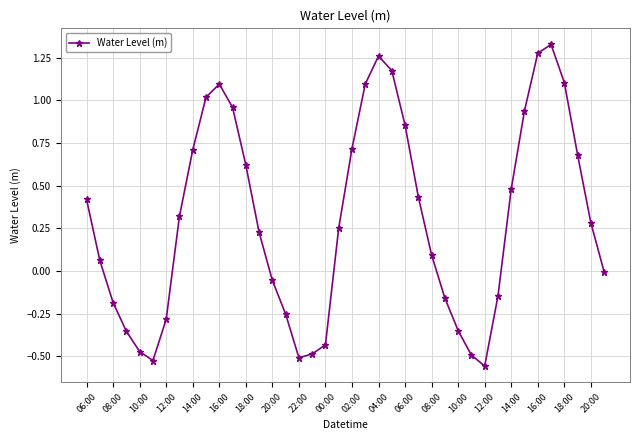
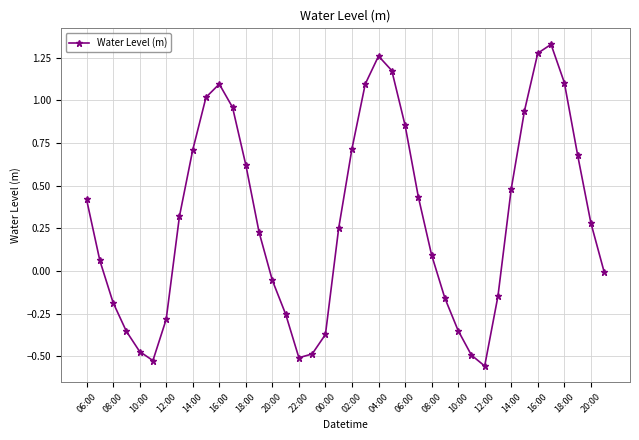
  {
    "22:00": -0.51,
-   "00:00": -0.43,
+   "00:00": -0.37,
    "02:00": 0.72,
    "04:00": 1.26
  }
